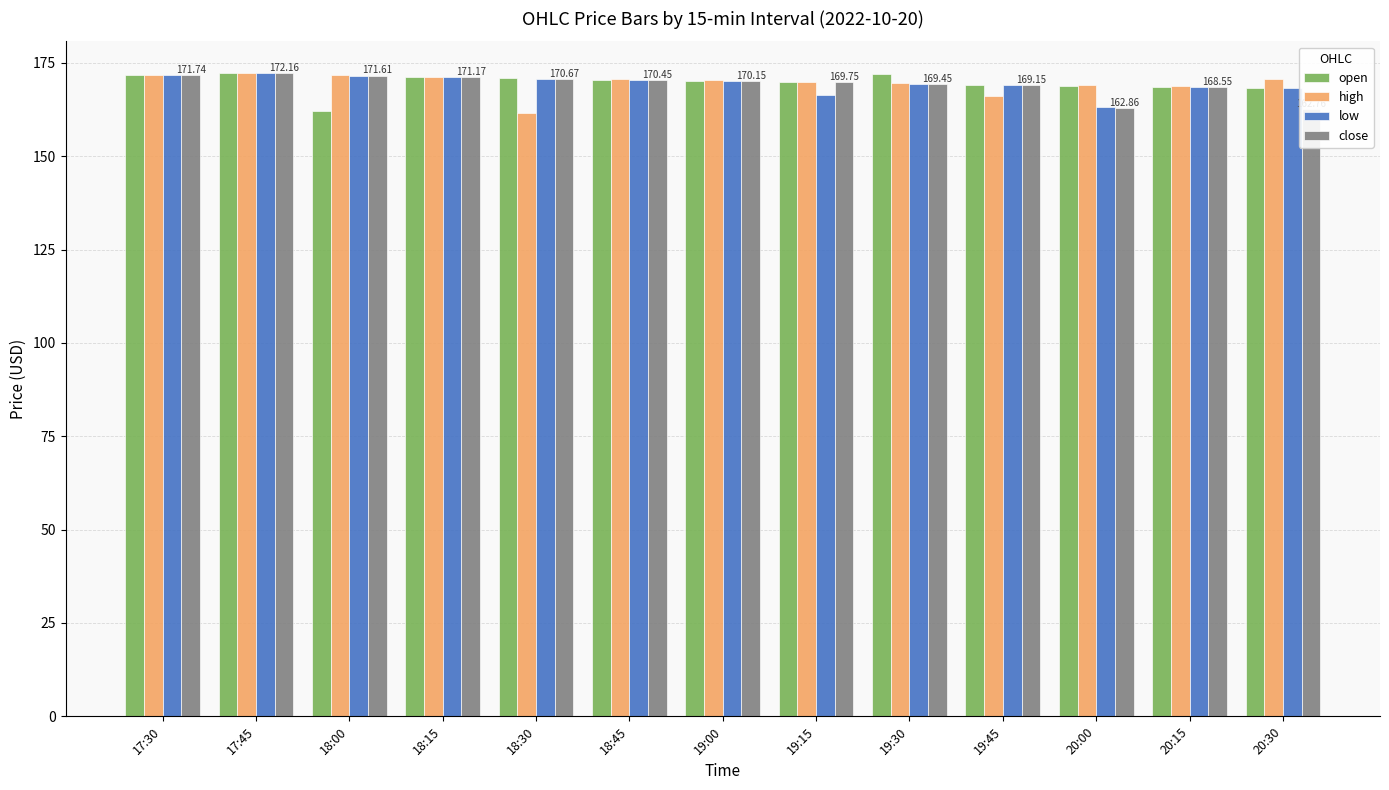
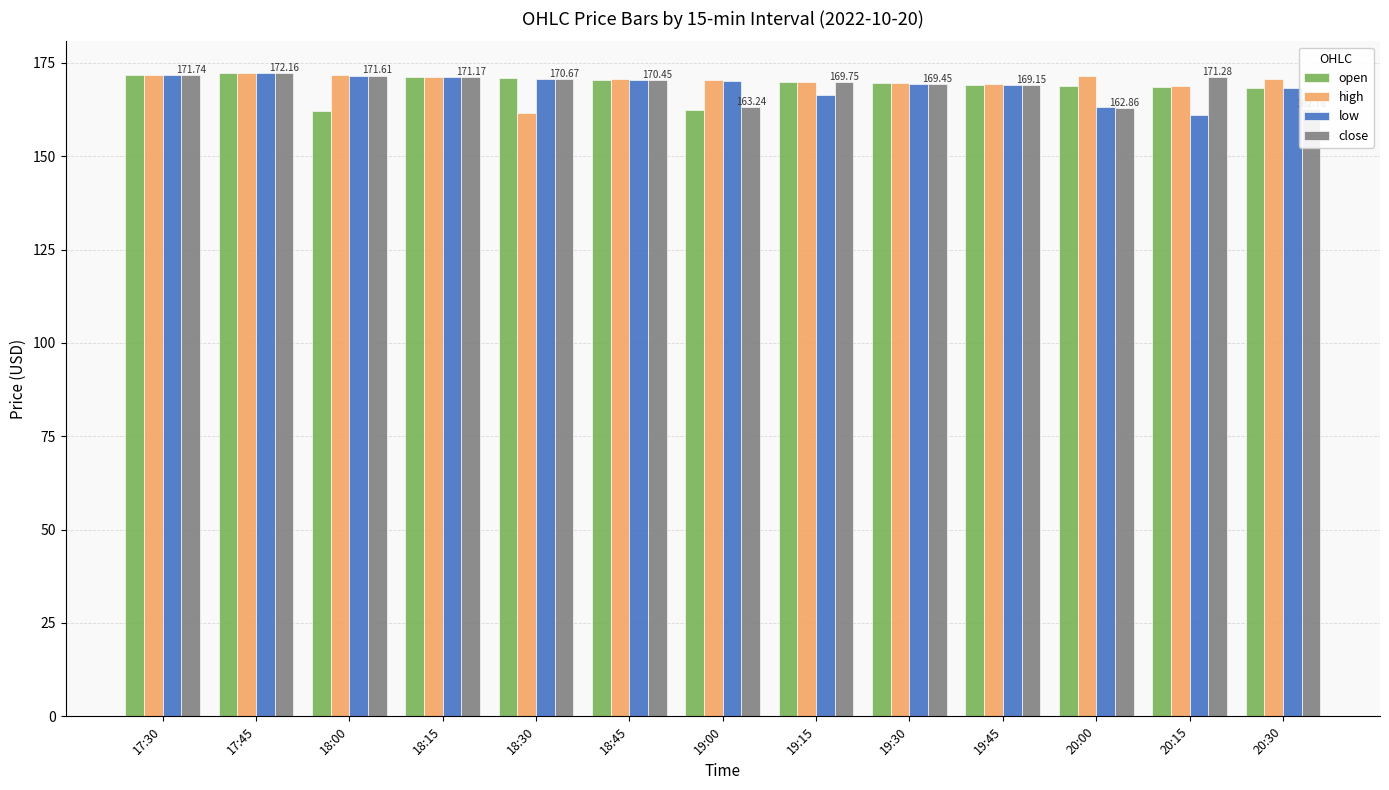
  {
    "open": {
      "17:30": 172,
      "17:45": 172,
      "18:00": 162,
      "18:15": 171,
      "18:30": 171,
      "18:45": 171,
-     "19:00": 170,
+     "19:00": 162,
      "19:15": 170,
-     "19:30": 172,
+     "19:30": 170,
      "19:45": 169,
      "20:00": 169,
      "20:15": 169,
      "20:30": 168
    },
    "high": {
      "18:00": 172,
      "18:15": 171,
      "18:30": 162,
      "18:45": 171,
      "19:00": 170,
      "19:15": 170,
      "19:30": 170,
-     "19:45": 166,
-     "20:00": 169,
+     "19:45": 169,
+     "20:00": 172,
      "20:15": 169,
      "20:30": 171
    },
    "low": {
      "18:30": 171,
      "18:45": 170,
      "19:00": 170,
      "19:15": 166,
      "19:30": 169,
      "19:45": 169,
      "20:00": 163,
-     "20:15": 169,
+     "20:15": 161,
      "20:30": 168
    },
    "close": {
      "17:30": 171.74,
      "17:45": 172.16,
      "18:00": 171.61,
      "18:15": 171.17,
      "18:30": 170.67,
      "18:45": 170.45,
-     "19:00": 170.15,
+     "19:00": 163.24,
      "19:15": 169.75,
      "19:30": 169.45,
      "19:45": 169.15,
      "20:00": 162.86,
-     "20:15": 168.55
+     "20:15": 171.28
    }
  }
